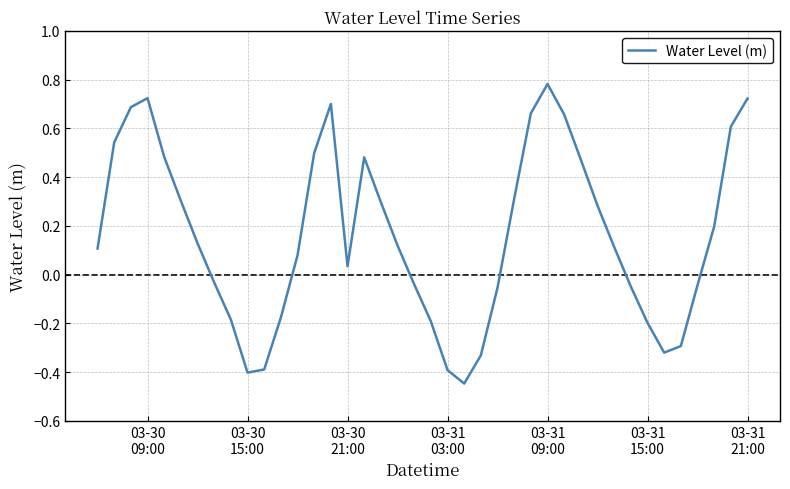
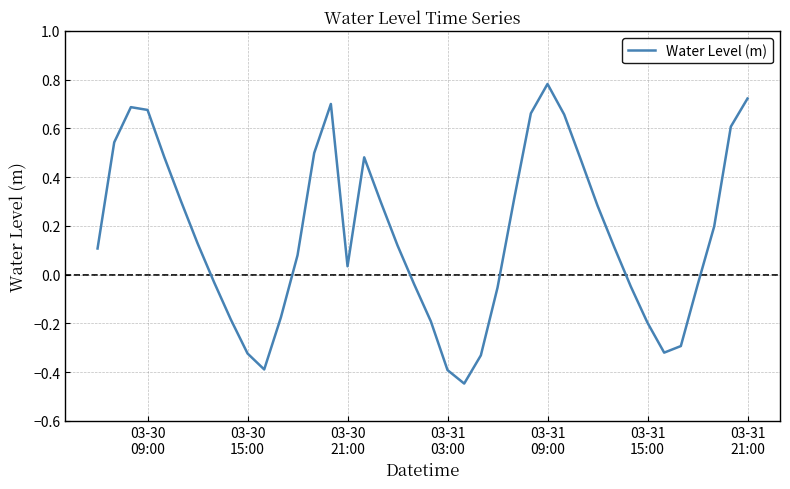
  {
-   "03-30 09:00": 0.72,
-   "03-30 15:00": -0.40,
+   "03-30 09:00": 0.68,
+   "03-30 15:00": -0.32,
    "03-30 21:00": 0.03,
    "03-31 03:00": -0.39,
    "03-31 09:00": 0.78,
    "03-31 15:00": -0.20,
    "03-31 21:00": 0.72
  }
